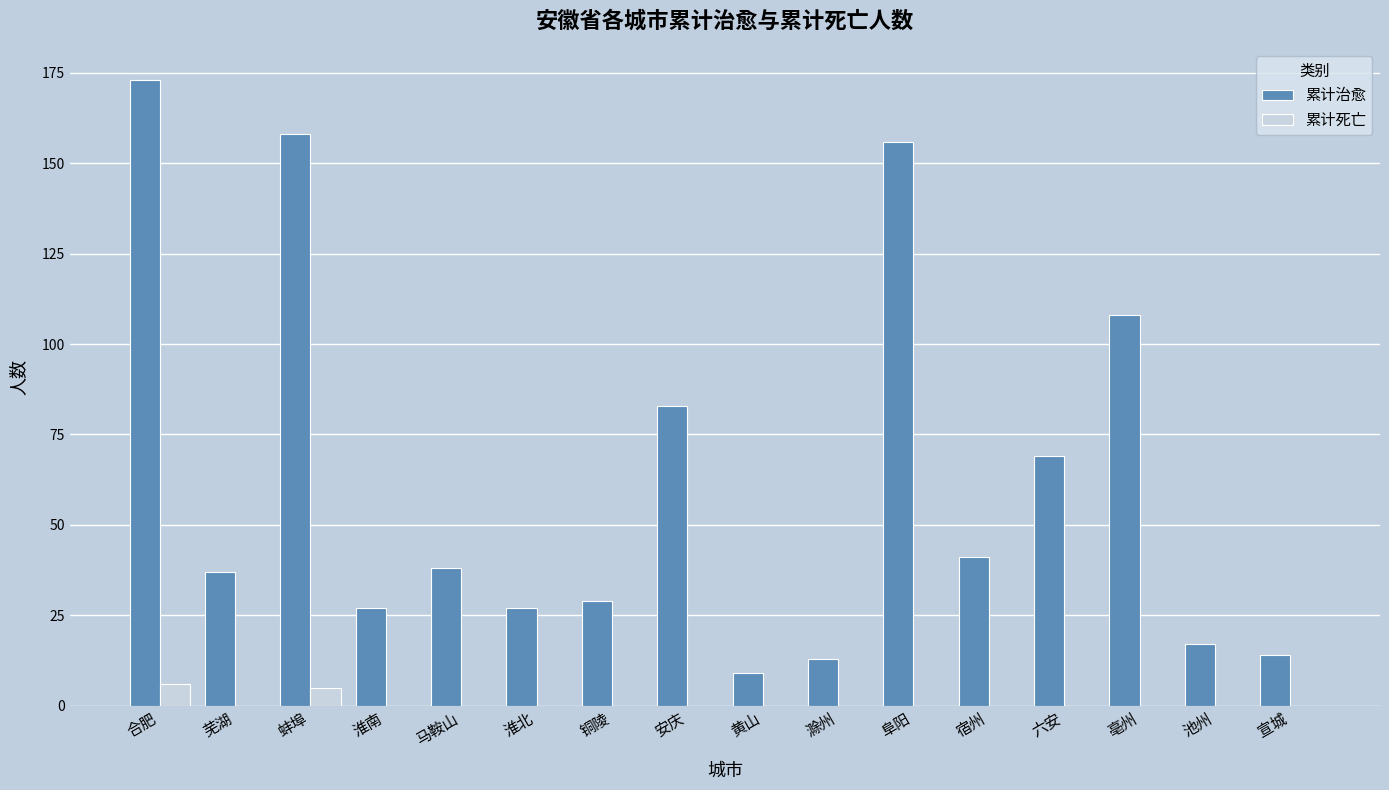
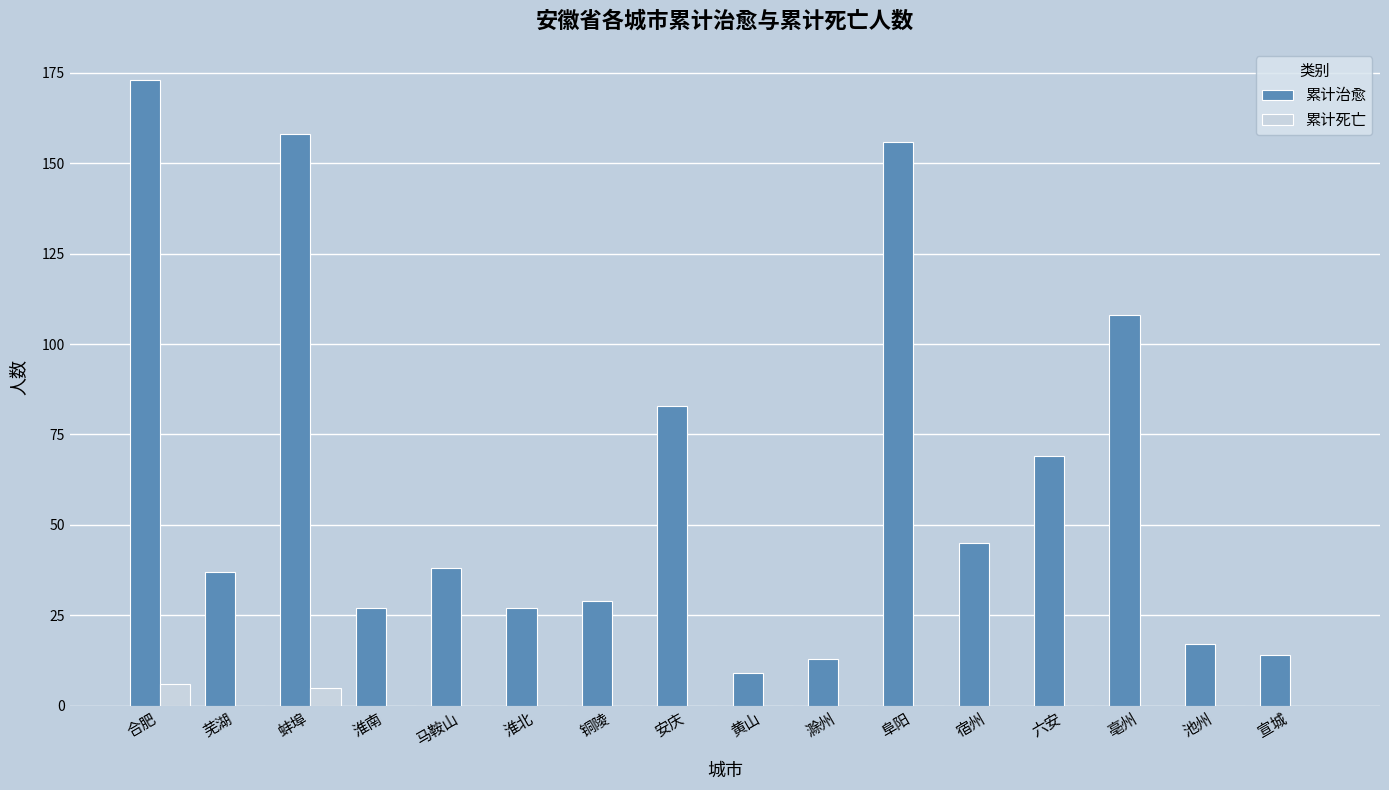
  {
    "累计治愈": {
      "合肥": 173,
      "芜湖": 37,
      "蚌埠": 158,
      "淮南": 27,
      "马鞍山": 38,
      "淮北": 27,
      "铜陵": 29,
      "安庆": 83,
      "黄山": 9,
      "滁州": 13,
      "阜阳": 156,
-     "宿州": 41,
+     "宿州": 45,
      "六安": 69,
      "亳州": 108,
      "池州": 17,
      "宣城": 14
    },
    "累计死亡": {
      "合肥": 6,
      "芜湖": 0,
      "蚌埠": 5,
      "淮南": 0,
      "马鞍山": 0,
      "淮北": 0,
      "铜陵": 0,
      "安庆": 0,
      "黄山": 0,
      "滁州": 0,
      "阜阳": 0,
      "宿州": 0,
      "六安": 0,
      "亳州": 0,
      "池州": 0,
      "宣城": 0
    }
  }
